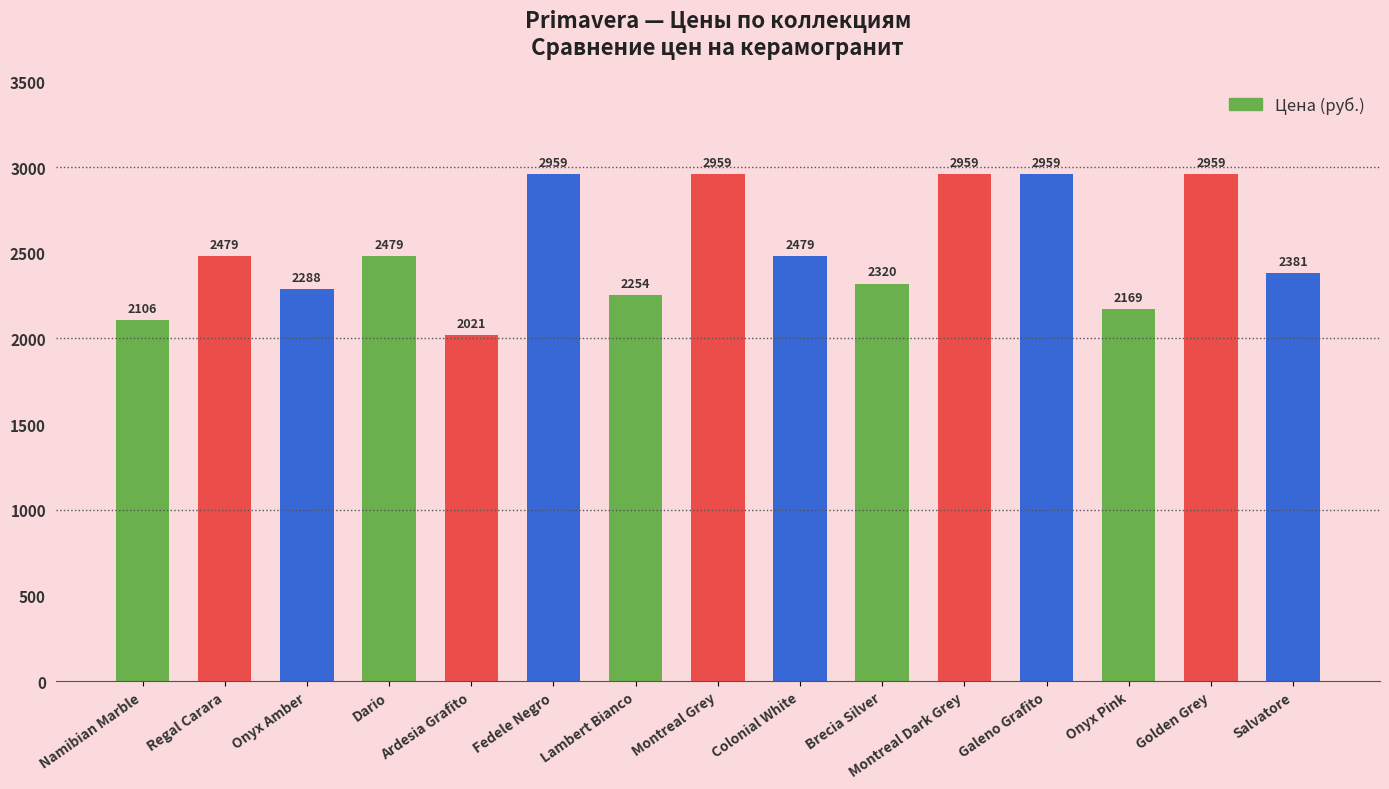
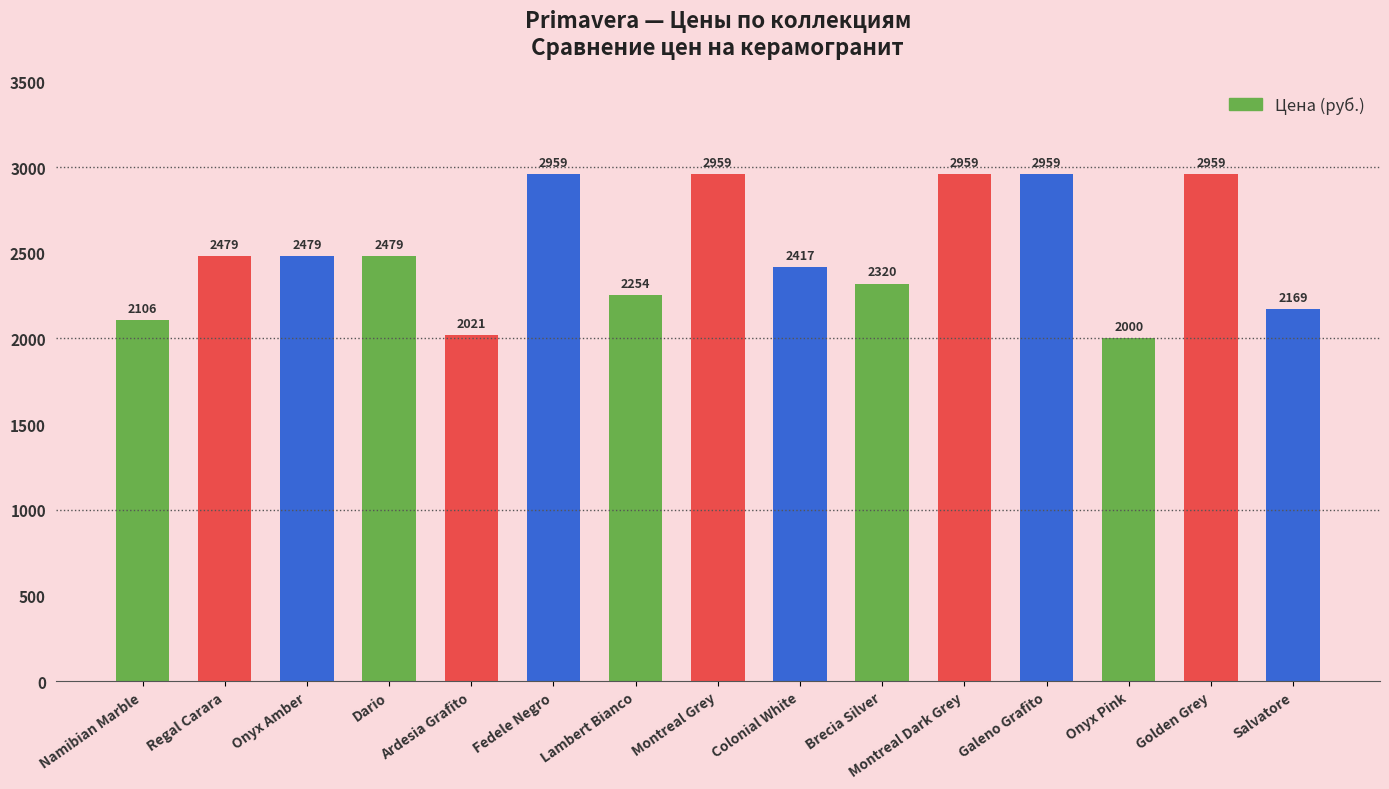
  {
    "Namibian Marble": 2106,
    "Regal Carara": 2479,
-   "Onyx Amber": 2288,
+   "Onyx Amber": 2479,
    "Dario": 2479,
    "Ardesia Grafito": 2021,
    "Fedele Negro": 2959,
    "Lambert Bianco": 2254,
    "Montreal Grey": 2959,
-   "Colonial White": 2479,
+   "Colonial White": 2417,
    "Brecia Silver": 2320,
    "Montreal Dark Grey": 2959,
    "Galeno Grafito": 2959,
-   "Onyx Pink": 2169,
+   "Onyx Pink": 2000,
    "Golden Grey": 2959,
-   "Salvatore": 2381
+   "Salvatore": 2169
  }
